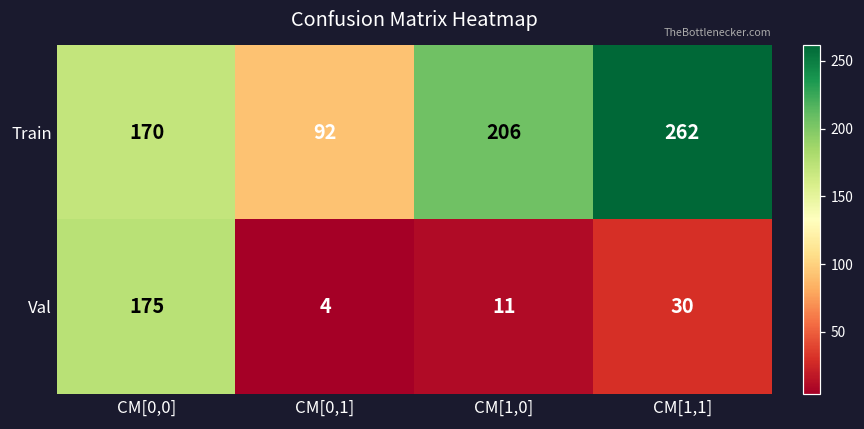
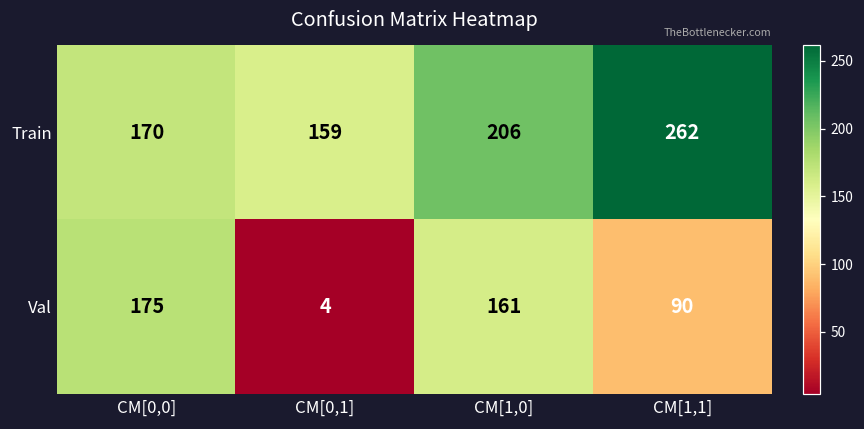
  {
    "Train": {
      "CM[0,0]": 170,
-     "CM[0,1]": 92,
+     "CM[0,1]": 159,
      "CM[1,0]": 206,
      "CM[1,1]": 262
    },
    "Val": {
      "CM[0,0]": 175,
      "CM[0,1]": 4,
-     "CM[1,0]": 11,
-     "CM[1,1]": 30
+     "CM[1,0]": 161,
+     "CM[1,1]": 90
    }
  }
